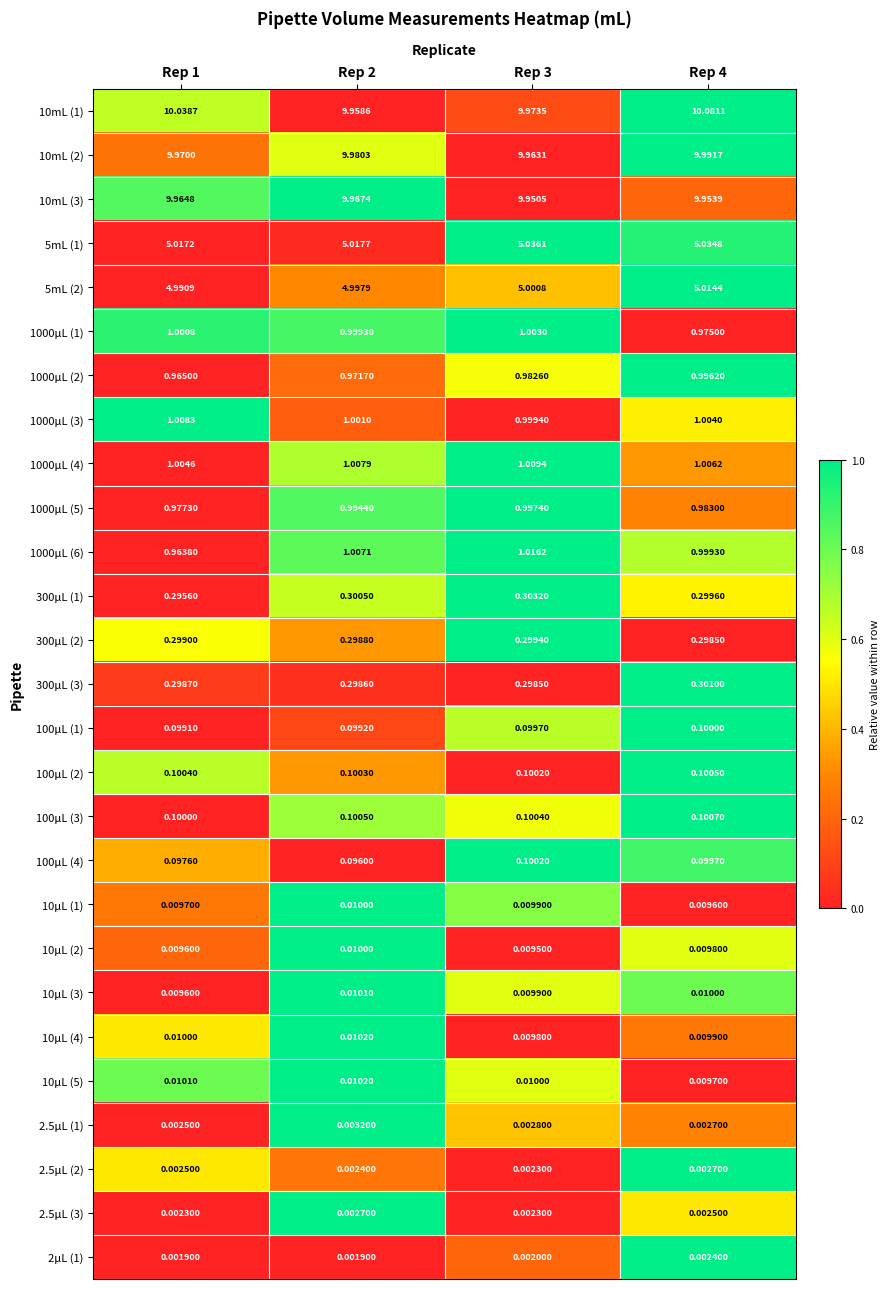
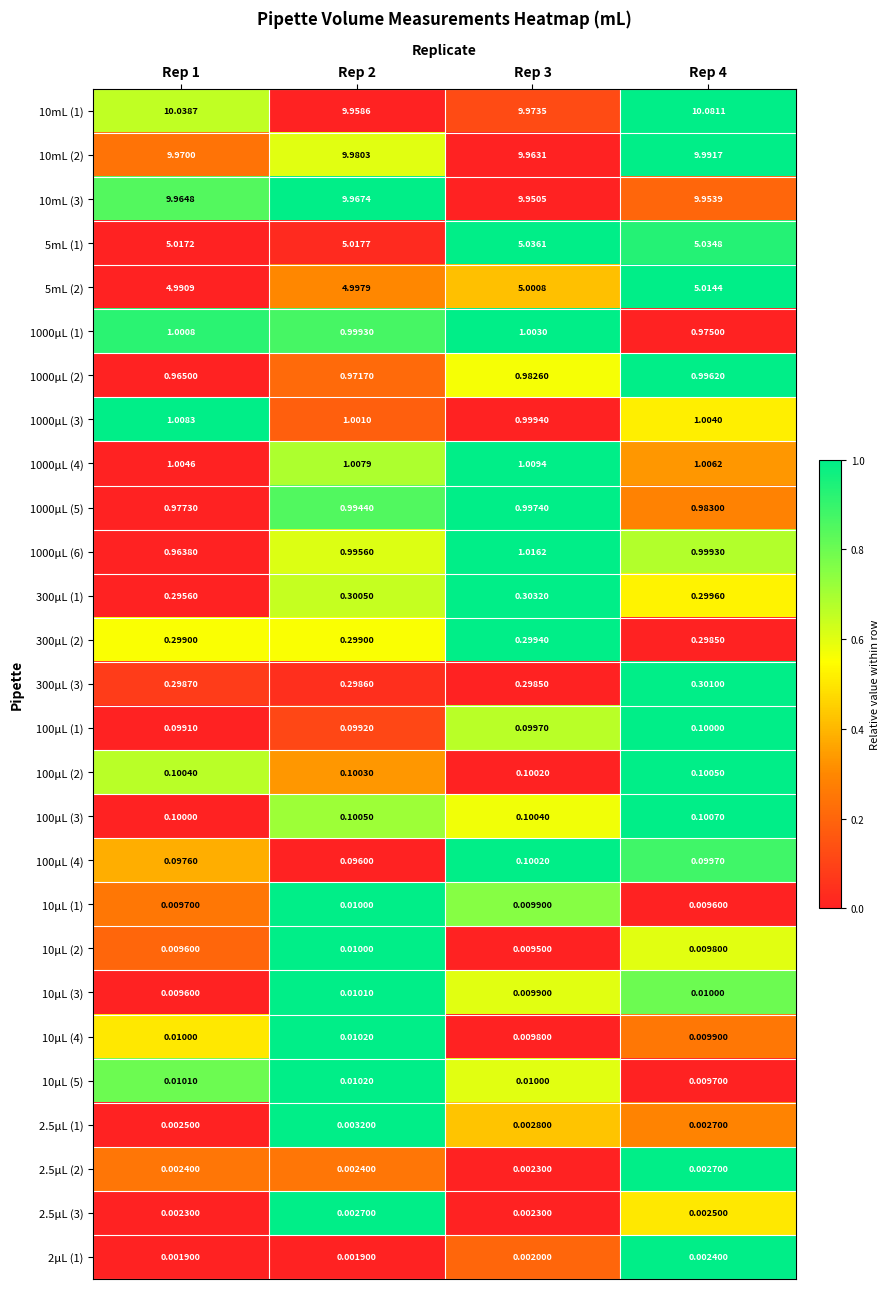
  {
    "10mL (1)": {
      "Rep 1": 10.0387,
      "Rep 2": 9.9586,
      "Rep 3": 9.9735,
      "Rep 4": 10.0811
    },
    "10mL (2)": {
      "Rep 1": 9.9700,
      "Rep 2": 9.9803,
      "Rep 3": 9.9631,
      "Rep 4": 9.9917
    },
    "10mL (3)": {
      "Rep 1": 9.9648,
      "Rep 2": 9.9674,
      "Rep 3": 9.9505,
      "Rep 4": 9.9539
    },
    "5mL (1)": {
      "Rep 1": 5.0172,
      "Rep 2": 5.0177,
      "Rep 3": 5.0361,
      "Rep 4": 5.0348
    },
    "5mL (2)": {
      "Rep 1": 4.9909,
      "Rep 2": 4.9979,
      "Rep 3": 5.0008,
      "Rep 4": 5.0144
    },
    "1000μL (1)": {
      "Rep 1": 1.0008,
      "Rep 2": 0.99930,
      "Rep 3": 1.0030,
      "Rep 4": 0.97500
    },
    "1000μL (2)": {
      "Rep 1": 0.96500,
      "Rep 2": 0.97170,
      "Rep 3": 0.98260,
      "Rep 4": 0.99620
    },
    "1000μL (3)": {
      "Rep 1": 1.0083,
      "Rep 2": 1.0010,
      "Rep 3": 0.99940,
      "Rep 4": 1.0040
    },
    "1000μL (4)": {
      "Rep 1": 1.0046,
      "Rep 2": 1.0079,
      "Rep 3": 1.0094,
      "Rep 4": 1.0062
    },
    "1000μL (5)": {
      "Rep 1": 0.97730,
      "Rep 2": 0.99440,
      "Rep 3": 0.99740,
      "Rep 4": 0.98300
    },
    "1000μL (6)": {
      "Rep 1": 0.96380,
-     "Rep 2": 1.0071,
+     "Rep 2": 0.99560,
      "Rep 3": 1.0162,
      "Rep 4": 0.99930
    },
    "300μL (1)": {
      "Rep 1": 0.29560,
      "Rep 2": 0.30050,
      "Rep 3": 0.30320,
      "Rep 4": 0.29960
    },
    "300μL (2)": {
      "Rep 1": 0.29900,
-     "Rep 2": 0.29880,
+     "Rep 2": 0.29900,
      "Rep 3": 0.29940,
      "Rep 4": 0.29850
    },
    "300μL (3)": {
      "Rep 1": 0.29870,
      "Rep 2": 0.29860,
      "Rep 3": 0.29850,
      "Rep 4": 0.30100
    },
    "100μL (1)": {
      "Rep 1": 0.09910,
      "Rep 2": 0.09920,
      "Rep 3": 0.09970,
      "Rep 4": 0.10000
    },
    "100μL (2)": {
      "Rep 1": 0.10040,
      "Rep 2": 0.10030,
      "Rep 3": 0.10020,
      "Rep 4": 0.10050
    },
    "100μL (3)": {
      "Rep 1": 0.10000,
      "Rep 2": 0.10050,
      "Rep 3": 0.10040,
      "Rep 4": 0.10070
    },
    "100μL (4)": {
      "Rep 1": 0.09760,
      "Rep 2": 0.09600,
      "Rep 3": 0.10020,
      "Rep 4": 0.09970
    },
    "10μL (1)": {
      "Rep 1": 0.009700,
      "Rep 2": 0.01000,
      "Rep 3": 0.009900,
      "Rep 4": 0.009600
    },
    "10μL (2)": {
      "Rep 1": 0.009600,
      "Rep 2": 0.01000,
      "Rep 3": 0.009500,
      "Rep 4": 0.009800
    },
    "10μL (3)": {
      "Rep 1": 0.009600,
      "Rep 2": 0.01010,
      "Rep 3": 0.009900,
      "Rep 4": 0.01000
    },
    "10μL (4)": {
      "Rep 1": 0.01000,
      "Rep 2": 0.01020,
      "Rep 3": 0.009800,
      "Rep 4": 0.009900
    },
    "10μL (5)": {
      "Rep 1": 0.01010,
      "Rep 2": 0.01020,
      "Rep 3": 0.01000,
      "Rep 4": 0.009700
    },
    "2.5μL (1)": {
      "Rep 1": 0.002500,
      "Rep 2": 0.003200,
      "Rep 3": 0.002800,
      "Rep 4": 0.002700
    },
    "2.5μL (2)": {
-     "Rep 1": 0.002500,
+     "Rep 1": 0.002400,
      "Rep 2": 0.002400,
      "Rep 3": 0.002300,
      "Rep 4": 0.002700
    },
    "2.5μL (3)": {
      "Rep 1": 0.002300,
      "Rep 2": 0.002700,
      "Rep 3": 0.002300,
      "Rep 4": 0.002500
    },
    "2μL (1)": {
      "Rep 1": 0.001900,
      "Rep 2": 0.001900,
      "Rep 3": 0.002000,
      "Rep 4": 0.002400
    }
  }
